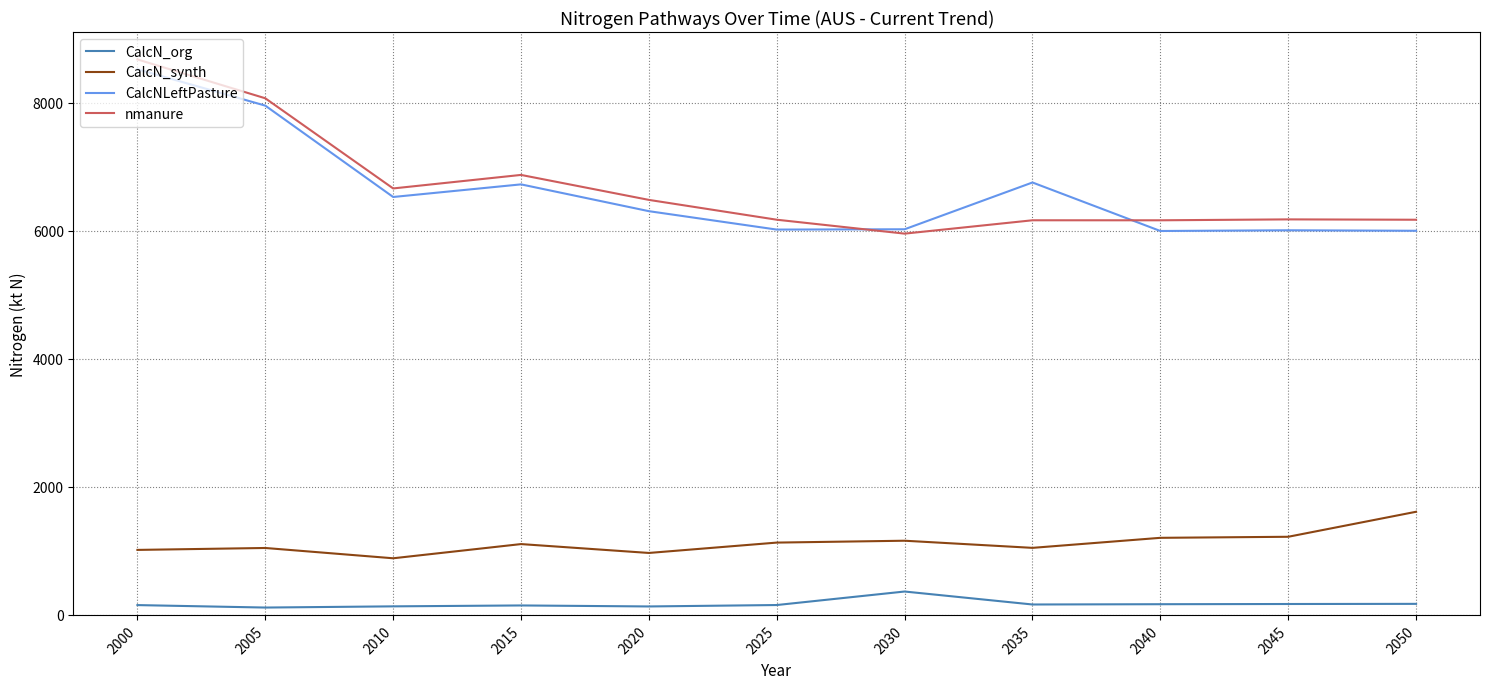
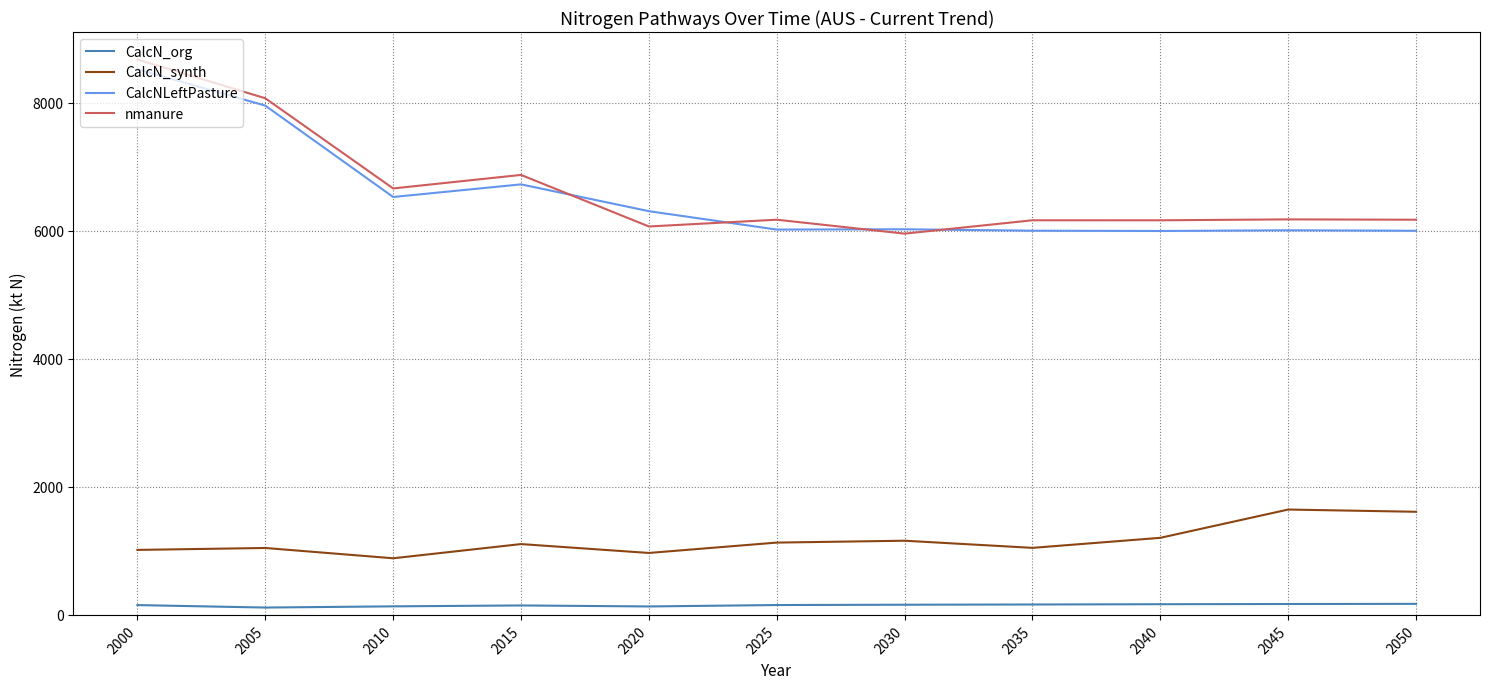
  {
    "CalcN_org": {
      "2000": 200,
      "2005": 100,
      "2010": 100,
      "2015": 100,
      "2020": 100,
      "2025": 200,
-     "2030": 400,
+     "2030": 200,
      "2035": 200,
      "2040": 200,
      "2045": 200,
      "2050": 200
    },
    "CalcN_synth": {
      "2000": 1000,
      "2005": 1000,
      "2010": 900,
      "2015": 1100,
      "2020": 1000,
      "2025": 1100,
      "2030": 1200,
      "2035": 1000,
      "2040": 1200,
-     "2045": 1200,
+     "2045": 1600,
      "2050": 1600
    },
    "CalcNLeftPasture": {
      "2005": 8000,
      "2010": 6500,
      "2015": 6700,
      "2020": 6300,
      "2025": 6000,
      "2030": 6000,
-     "2035": 6800,
+     "2035": 6000,
      "2040": 6000,
      "2045": 6000,
      "2050": 6000
    },
    "nmanure": {
      "2005": 8100,
      "2010": 6700,
      "2015": 6900,
-     "2020": 6500,
+     "2020": 6100,
      "2025": 6200,
      "2030": 6000,
      "2035": 6200,
      "2040": 6200,
      "2045": 6200,
      "2050": 6200
    }
  }
